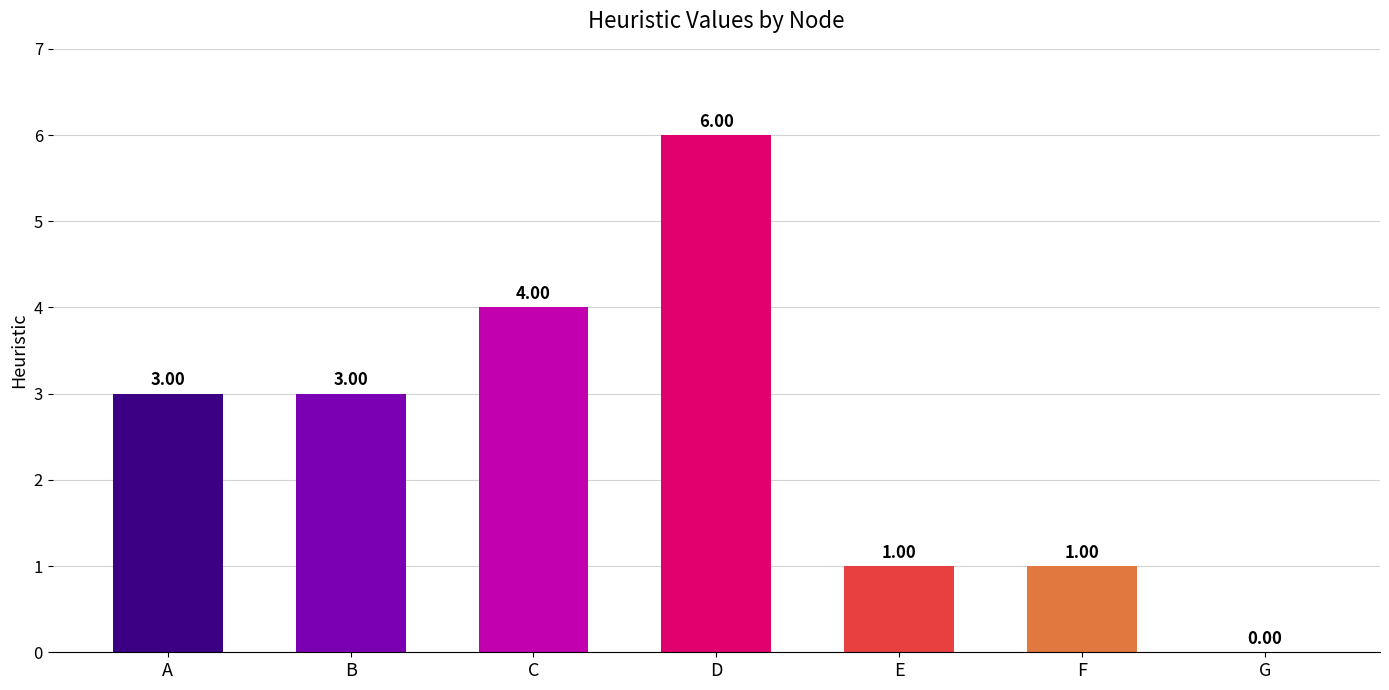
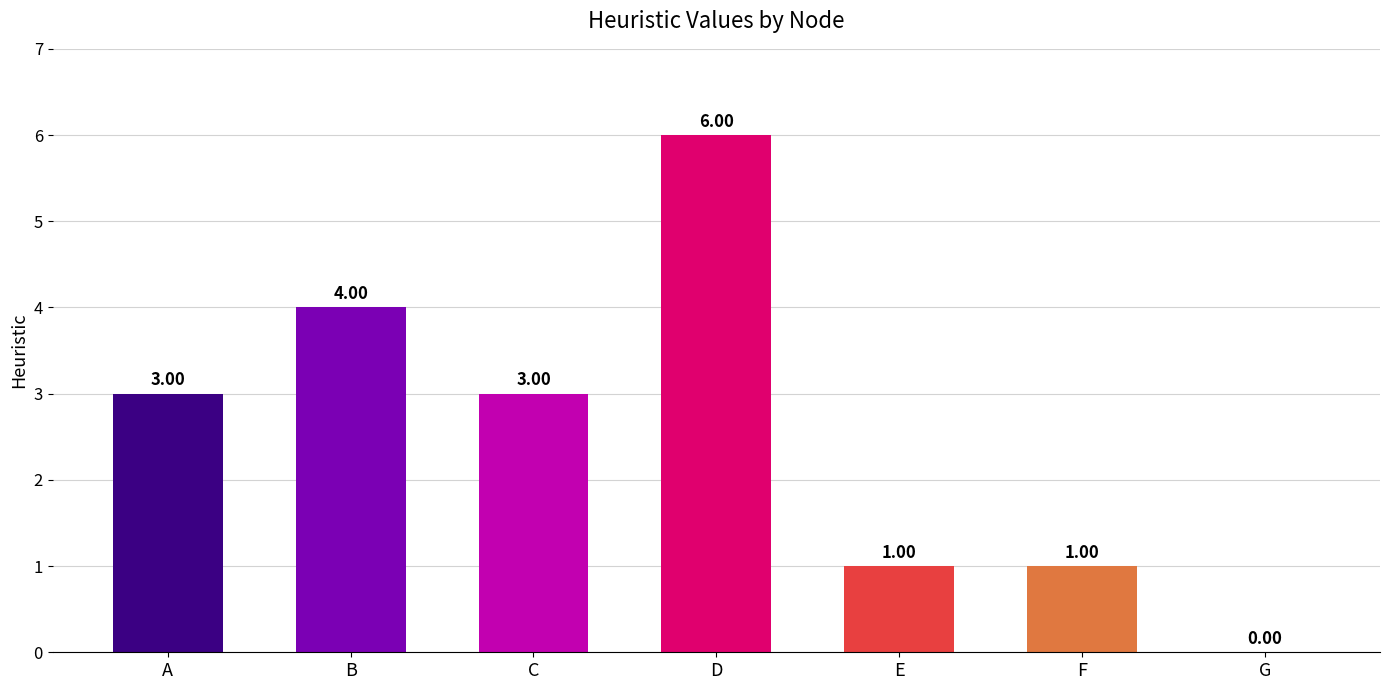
  {
    "A": 3.00,
-   "B": 3.00,
-   "C": 4.00,
+   "B": 4.00,
+   "C": 3.00,
    "D": 6.00,
    "E": 1.00,
    "F": 1.00,
    "G": 0.00
  }
